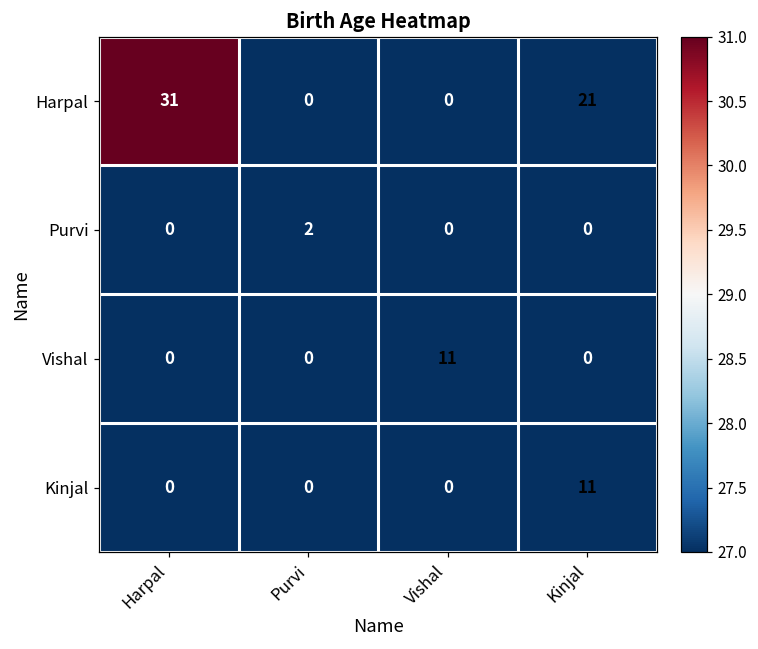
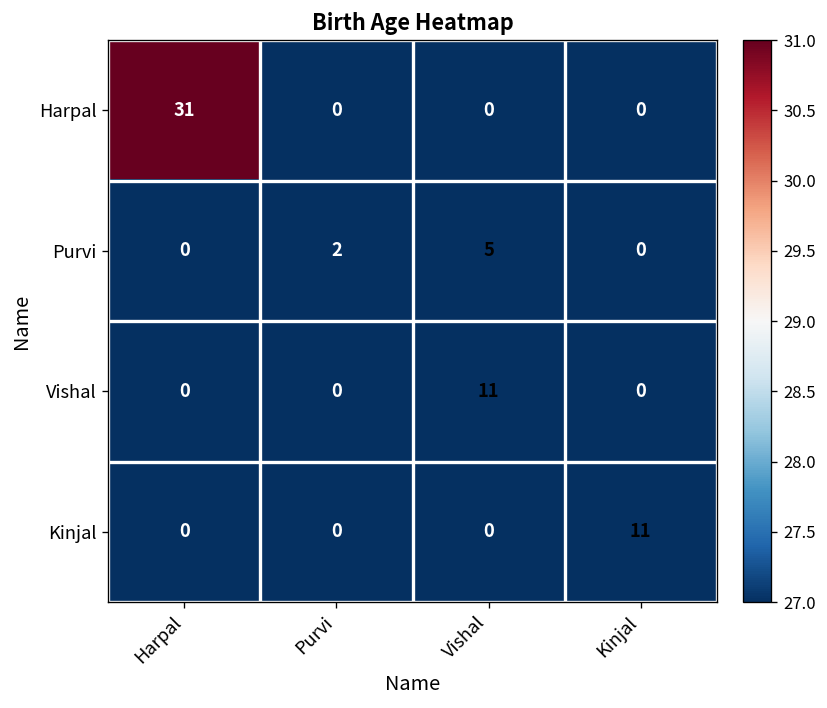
  {
    "Harpal": {
      "Harpal": 31,
      "Purvi": 0,
      "Vishal": 0,
-     "Kinjal": 21
+     "Kinjal": 0
    },
    "Purvi": {
      "Harpal": 0,
      "Purvi": 2,
-     "Vishal": 0,
+     "Vishal": 5,
      "Kinjal": 0
    },
    "Vishal": {
      "Harpal": 0,
      "Purvi": 0,
      "Vishal": 11,
      "Kinjal": 0
    },
    "Kinjal": {
      "Harpal": 0,
      "Purvi": 0,
      "Vishal": 0,
      "Kinjal": 11
    }
  }
